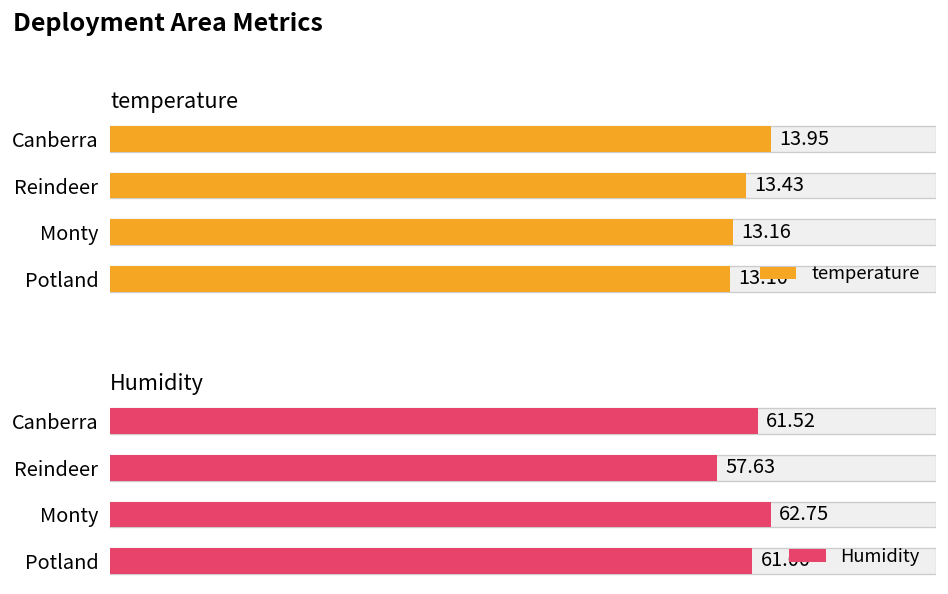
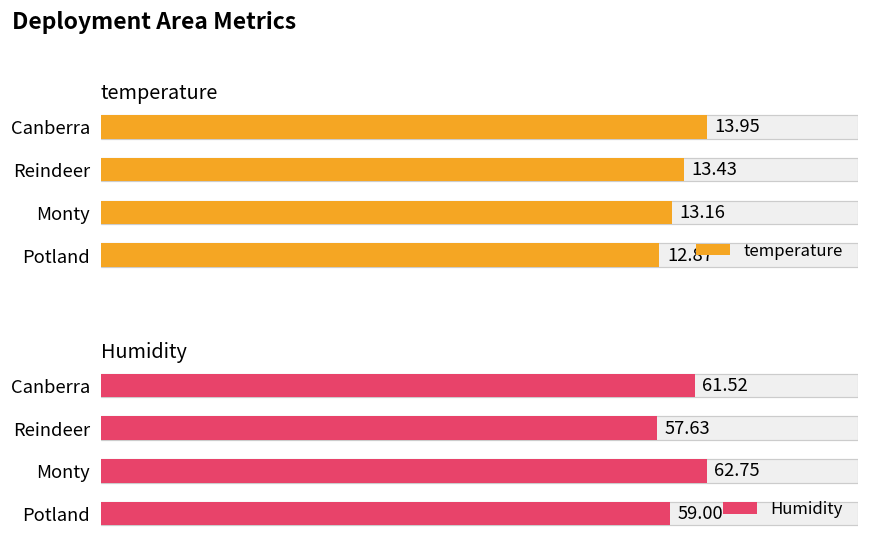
  {
    "temperature": {
      "temperature": {
-       "Potland": 13.10
+       "Potland": 12.87
      }
    },
    "Humidity": {
      "Humidity": {
-       "Potland": 61.00
+       "Potland": 59.00
      }
    }
  }
